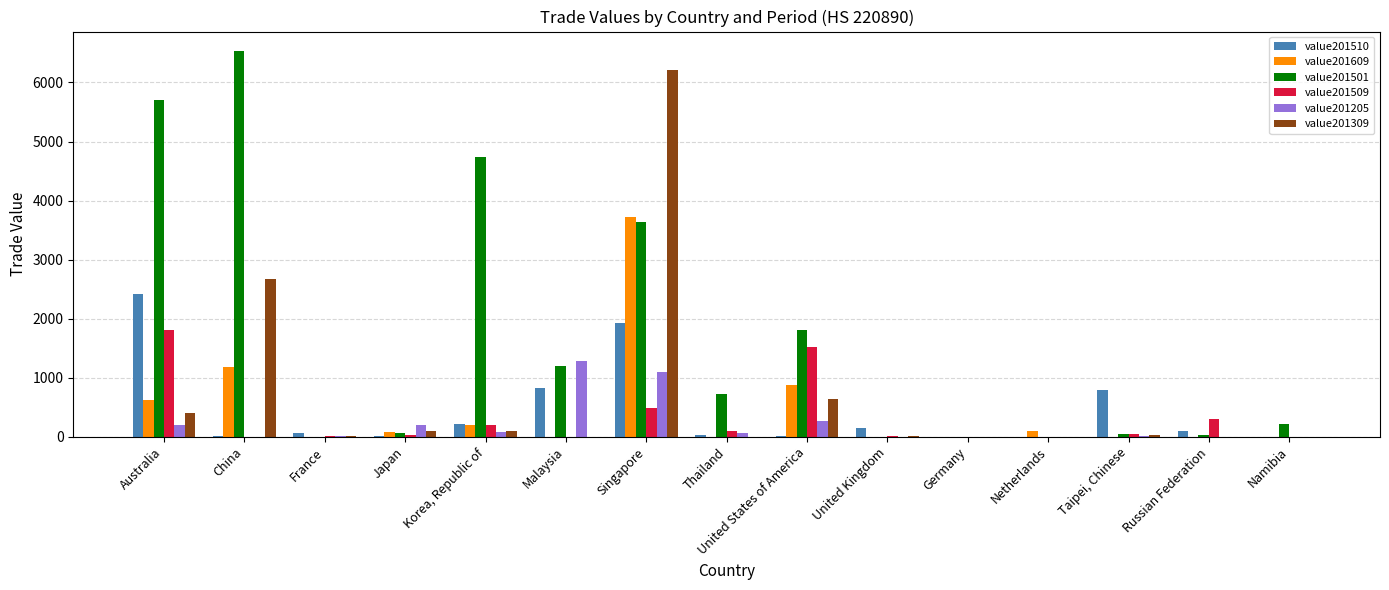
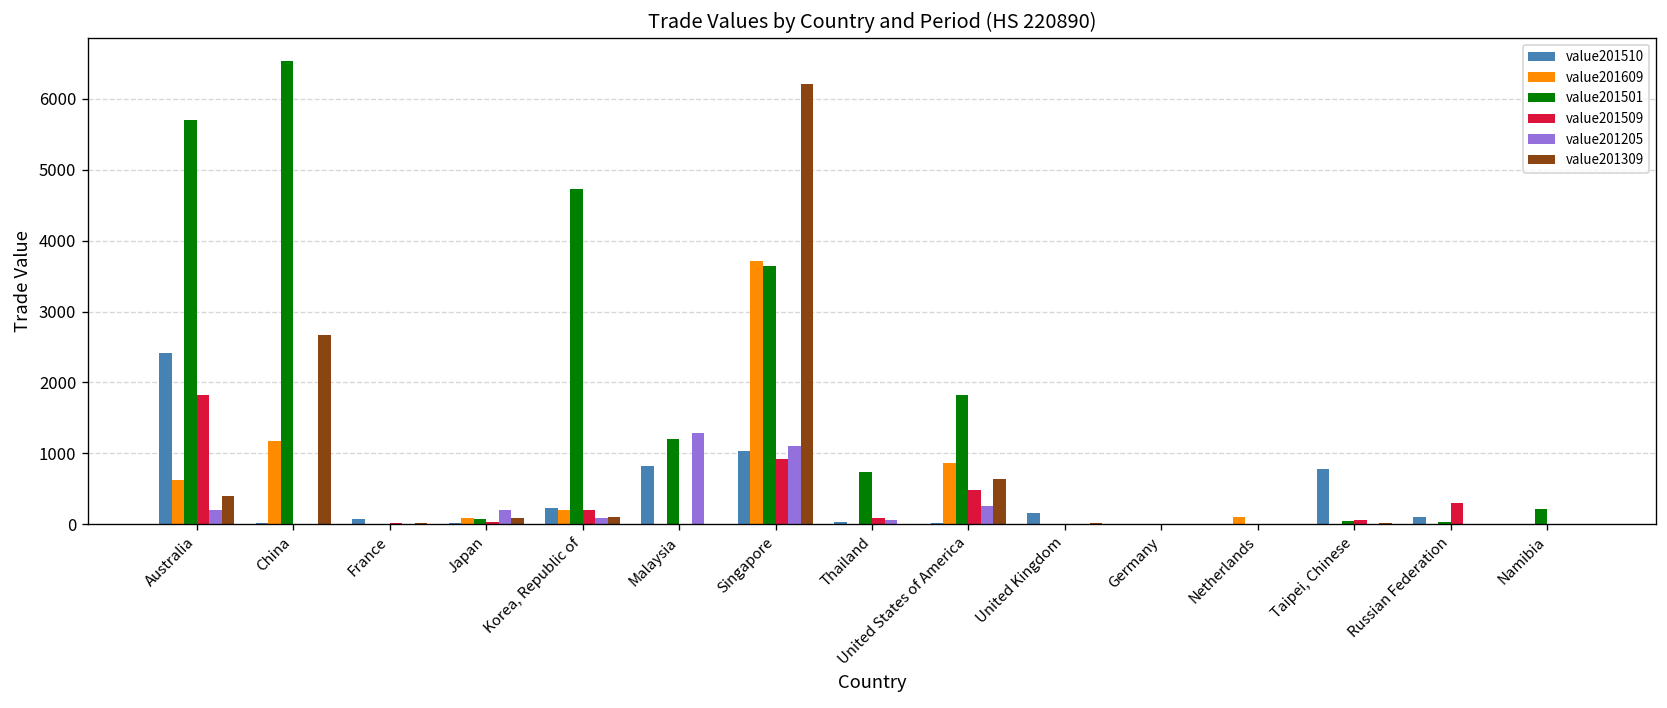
  {
    "value201510": {
      "Australia": 2400,
      "France": 100,
      "Korea, Republic of": 200,
      "Malaysia": 800,
-     "Singapore": 1900,
+     "Singapore": 1000,
      "United Kingdom": 200,
      "Germany": 0,
      "Netherlands": 0,
      "Taipei, Chinese": 800,
      "Russian Federation": 100,
      "Namibia": 0
    },
    "value201609": {
      "Australia": 600,
      "China": 1200,
      "Japan": 100,
      "Korea, Republic of": 200,
      "Malaysia": 0,
      "Singapore": 3700,
      "Thailand": 0,
      "United States of America": 900,
      "United Kingdom": 0,
      "Germany": 0,
      "Netherlands": 100,
      "Taipei, Chinese": 0,
      "Russian Federation": 0,
      "Namibia": 0
    },
    "value201501": {
      "Australia": 5700,
      "China": 6500,
      "Japan": 100,
      "Korea, Republic of": 4700,
      "Malaysia": 1200,
      "Singapore": 3600,
      "Thailand": 700,
      "United States of America": 1800,
      "Germany": 0,
      "Netherlands": 0,
      "Taipei, Chinese": 100,
      "Namibia": 200
    },
    "value201509": {
      "Australia": 1800,
      "China": 0,
      "Korea, Republic of": 200,
      "Malaysia": 0,
-     "Singapore": 500,
+     "Singapore": 900,
      "Thailand": 100,
-     "United States of America": 1500,
+     "United States of America": 500,
      "Germany": 0,
      "Taipei, Chinese": 100,
      "Russian Federation": 300,
      "Namibia": 0
    },
    "value201205": {
      "Australia": 200,
      "China": 0,
      "Japan": 200,
      "Korea, Republic of": 100,
      "Malaysia": 1300,
      "Singapore": 1100,
      "Thailand": 100,
      "United States of America": 300,
      "United Kingdom": 0,
      "Germany": 0,
      "Netherlands": 0,
      "Namibia": 0
    },
    "value201309": {
      "Australia": 400,
      "China": 2700,
      "Japan": 100,
      "Korea, Republic of": 100,
      "Malaysia": 0,
      "Singapore": 6200,
      "Thailand": 0,
      "United States of America": 600,
      "Germany": 0,
      "Russian Federation": 0,
      "Namibia": 0
    }
  }
